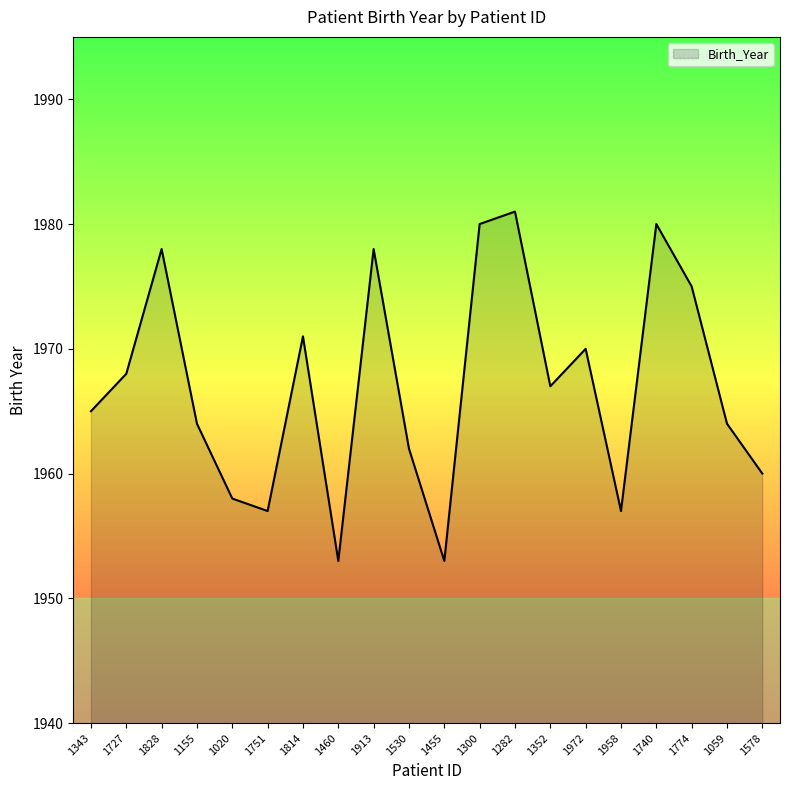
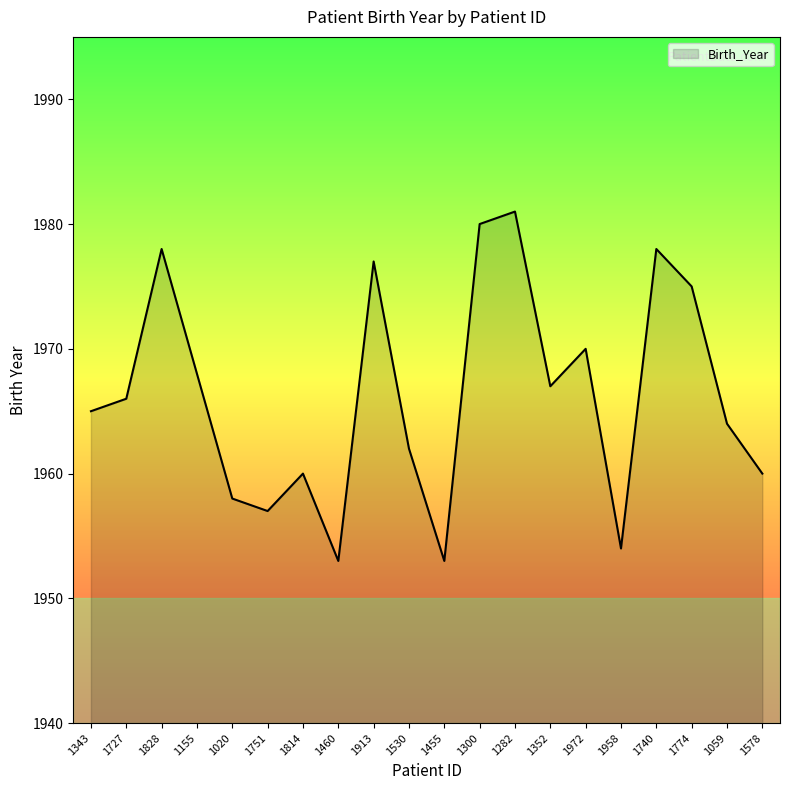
  {
    "1343": 1965,
-   "1727": 1968,
+   "1727": 1966,
    "1828": 1978,
-   "1155": 1964,
+   "1155": 1968,
    "1020": 1958,
    "1751": 1957,
-   "1814": 1971,
+   "1814": 1960,
    "1460": 1953,
-   "1913": 1978,
+   "1913": 1977,
    "1530": 1962,
    "1455": 1953,
    "1300": 1980,
    "1282": 1981,
    "1352": 1967,
    "1972": 1970,
-   "1958": 1957,
-   "1740": 1980,
+   "1958": 1954,
+   "1740": 1978,
    "1774": 1975,
    "1059": 1964,
    "1578": 1960
  }
